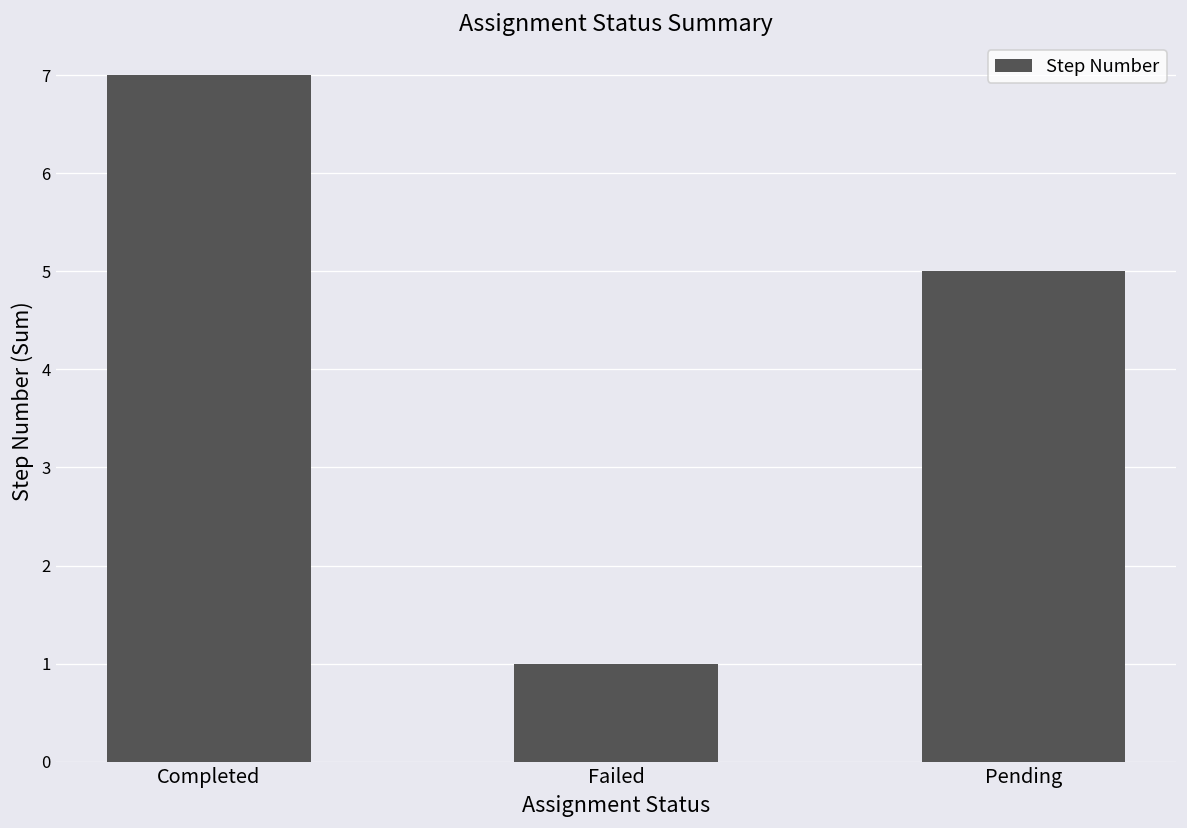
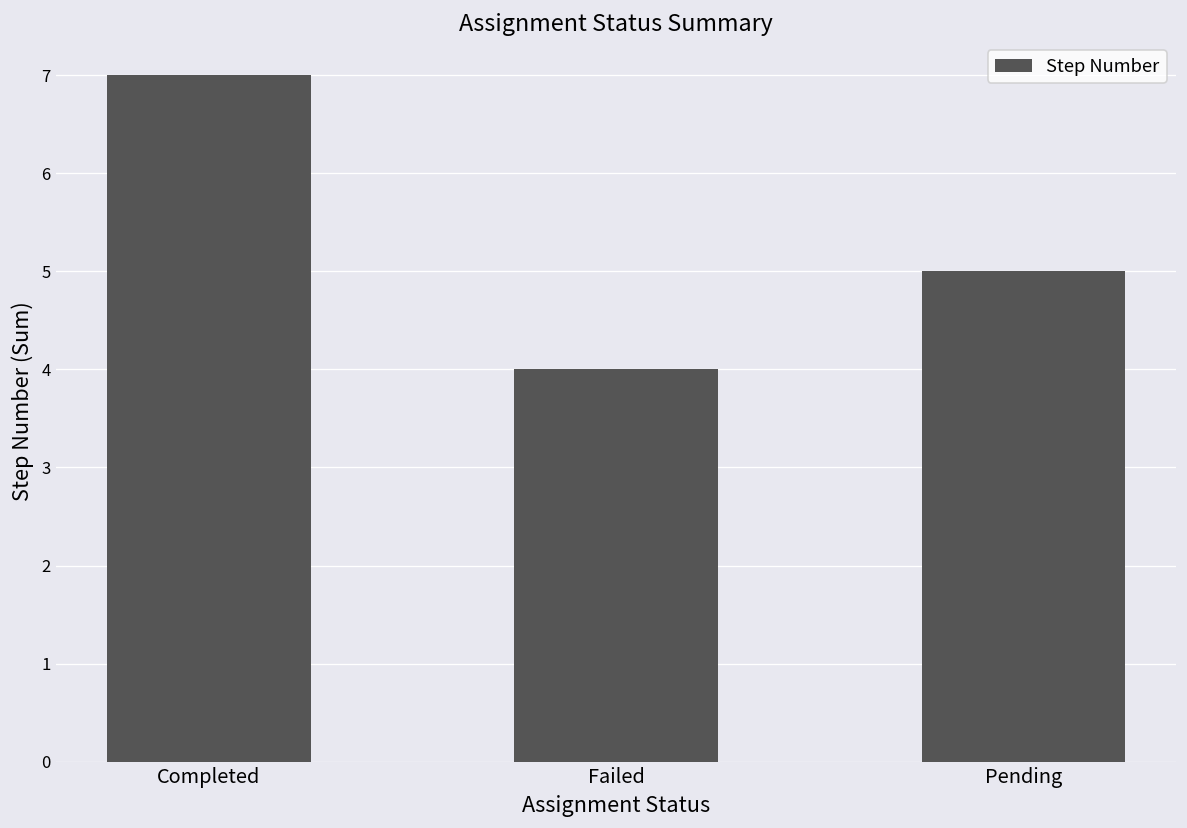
  {
    "Completed": 7,
-   "Failed": 1,
+   "Failed": 4,
    "Pending": 5
  }
